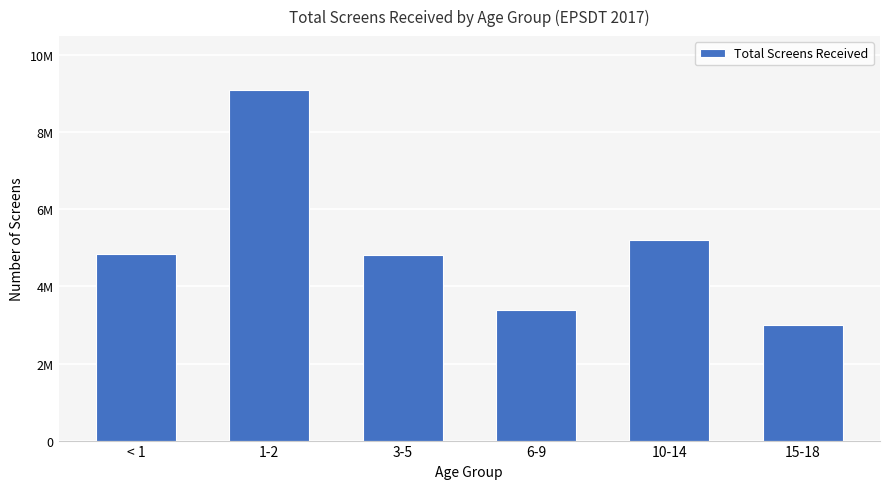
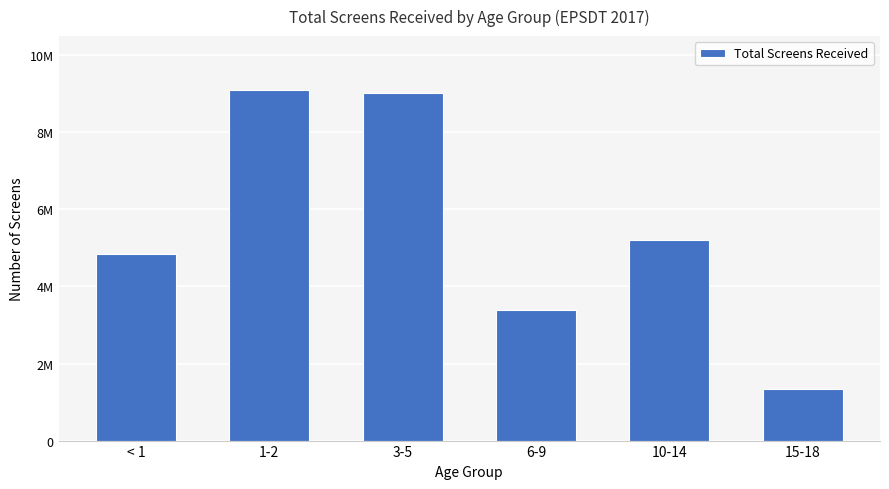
  {
    "< 1": 4900000,
    "1-2": 9100000,
-   "3-5": 4800000,
+   "3-5": 9000000,
    "6-9": 3400000,
    "10-14": 5200000,
-   "15-18": 3000000
+   "15-18": 1300000
  }
